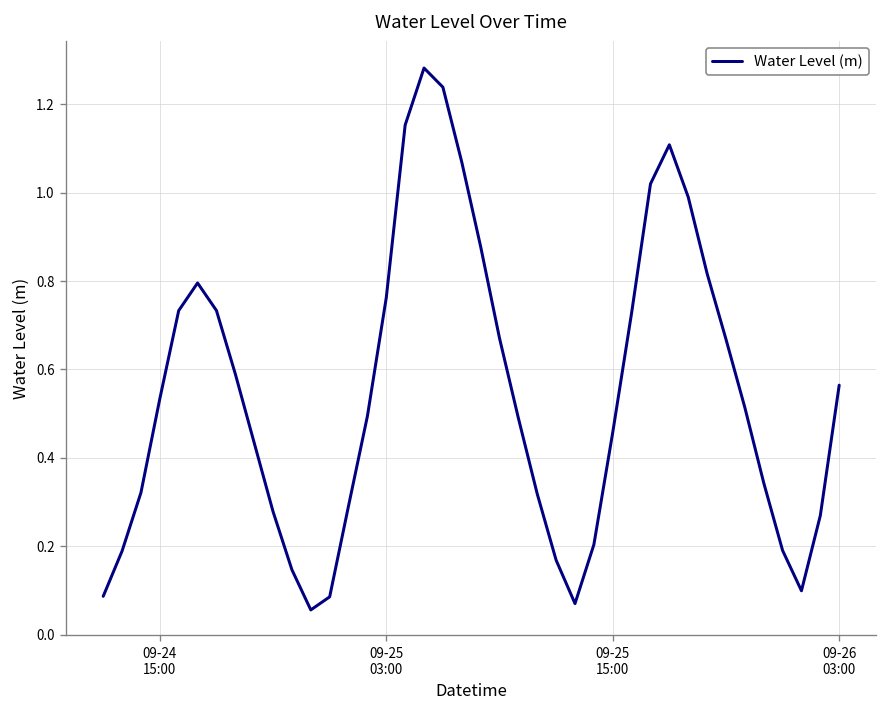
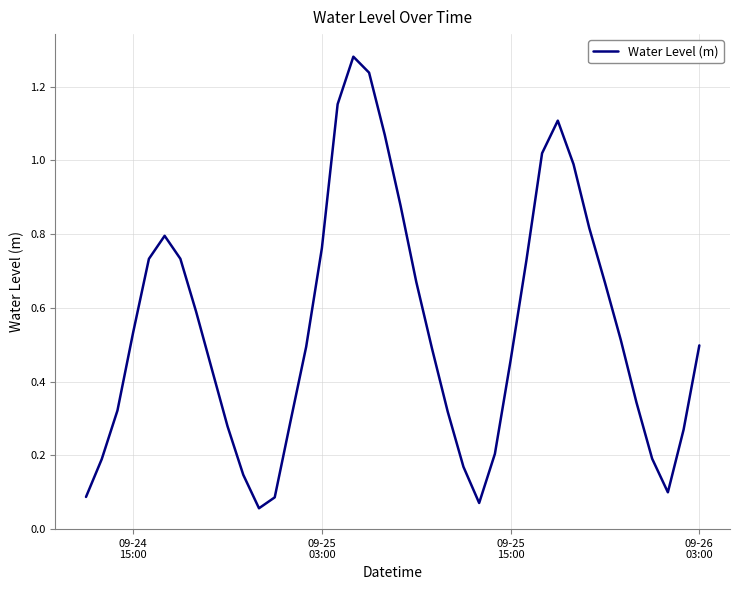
  {
    "09-24 15:00": 0.53,
    "09-25 03:00": 0.76,
    "09-25 15:00": 0.46,
-   "09-26 03:00": 0.56
+   "09-26 03:00": 0.50
  }
